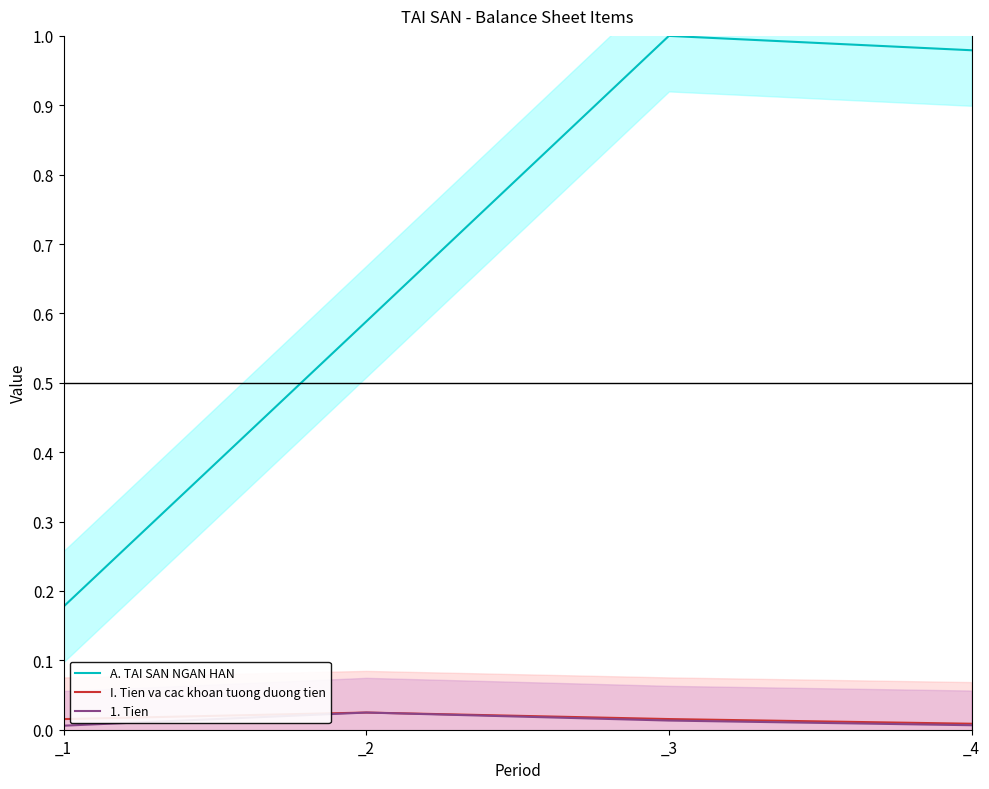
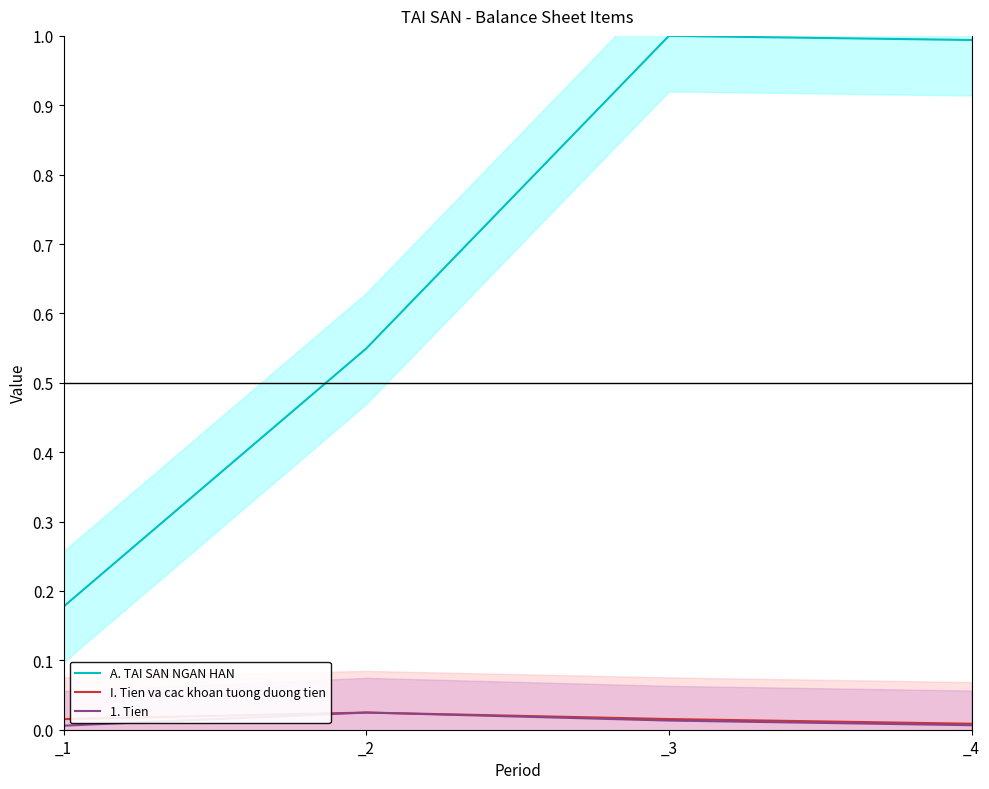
  {
    "A. TAI SAN NGAN HAN": {
      "_1": 0.18,
-     "_2": 0.59,
+     "_2": 0.55,
      "_3": 1.00,
-     "_4": 0.98
+     "_4": 0.99
    },
    "I. Tien va cac khoan tuong duong tien": {
      "_1": 0.02
    },
    "1. Tien": {
      "_1": 0.01
    }
  }
